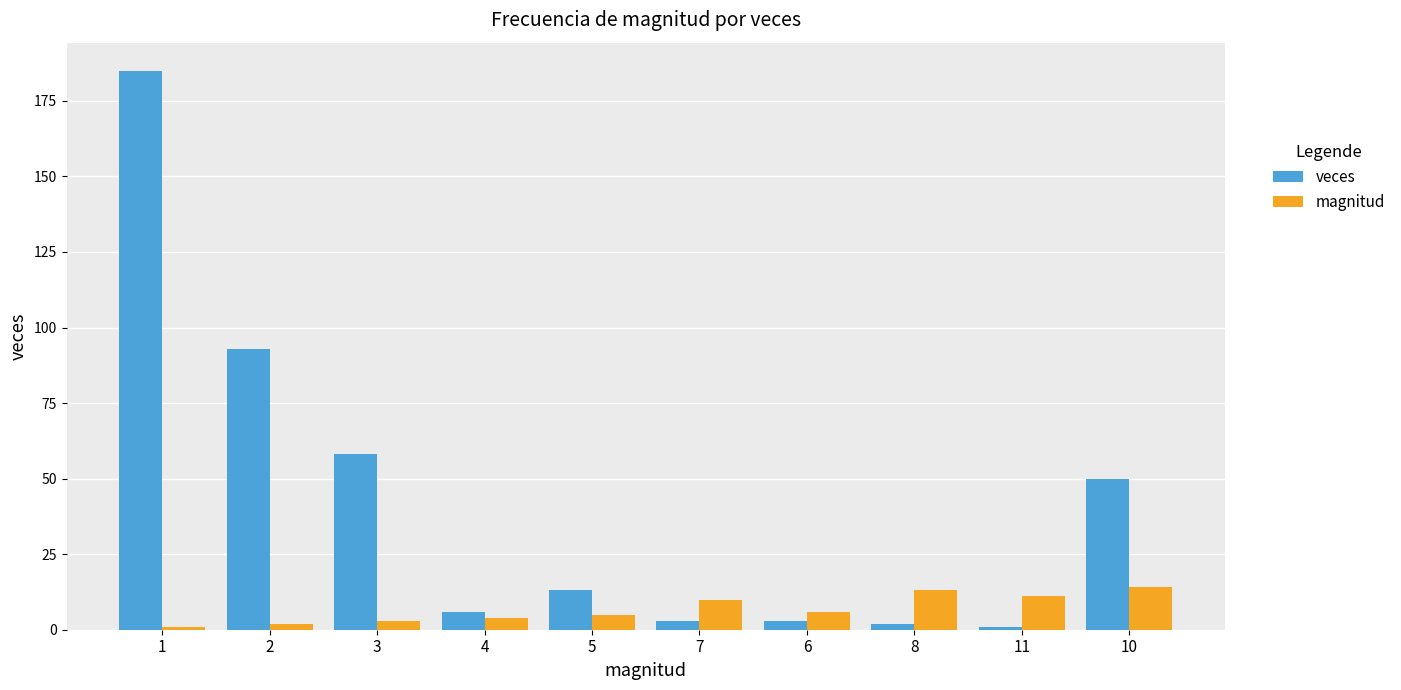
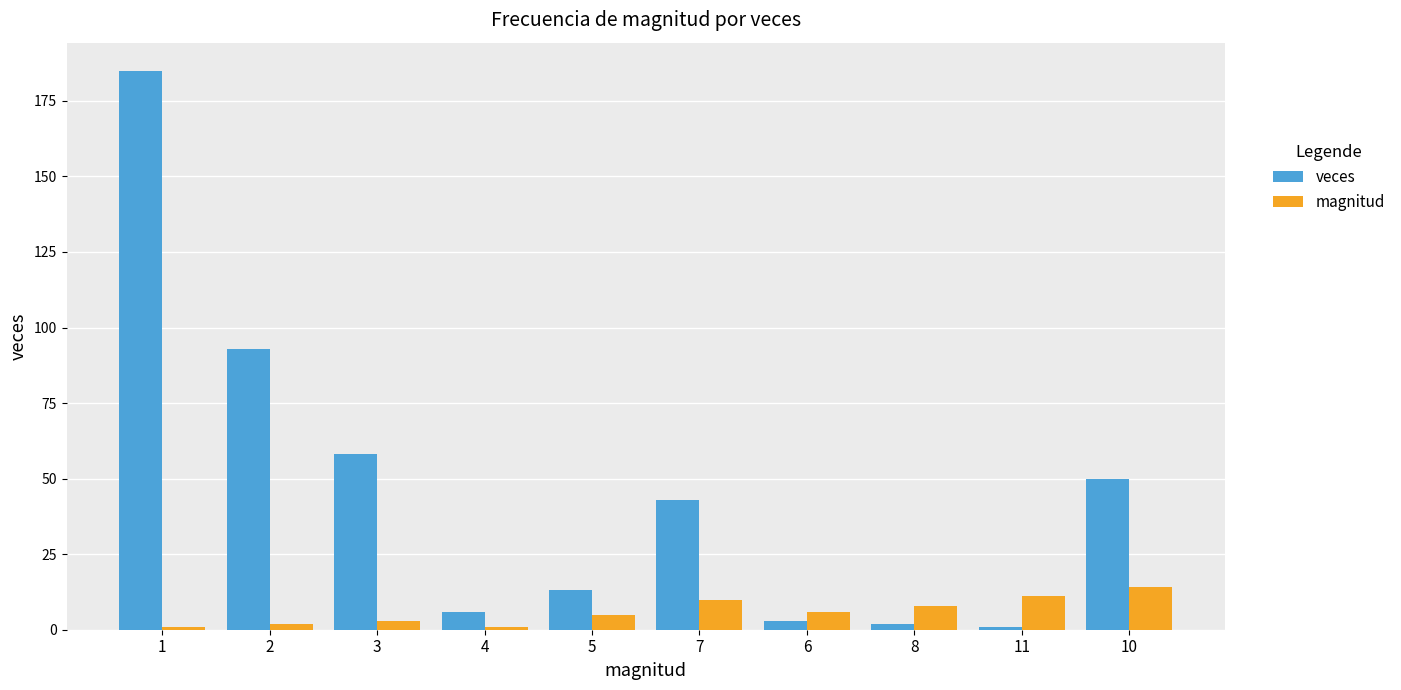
  {
    "veces": {
      "1": 185,
      "2": 93,
      "3": 58,
      "4": 6,
      "5": 13,
-     "7": 3,
+     "7": 43,
      "6": 3,
      "8": 2,
      "11": 1,
      "10": 50
    },
    "magnitud": {
      "1": 1,
      "2": 2,
      "3": 3,
-     "4": 4,
+     "4": 1,
      "5": 5,
      "7": 10,
      "6": 6,
-     "8": 13,
+     "8": 8,
      "11": 11,
      "10": 14
    }
  }
